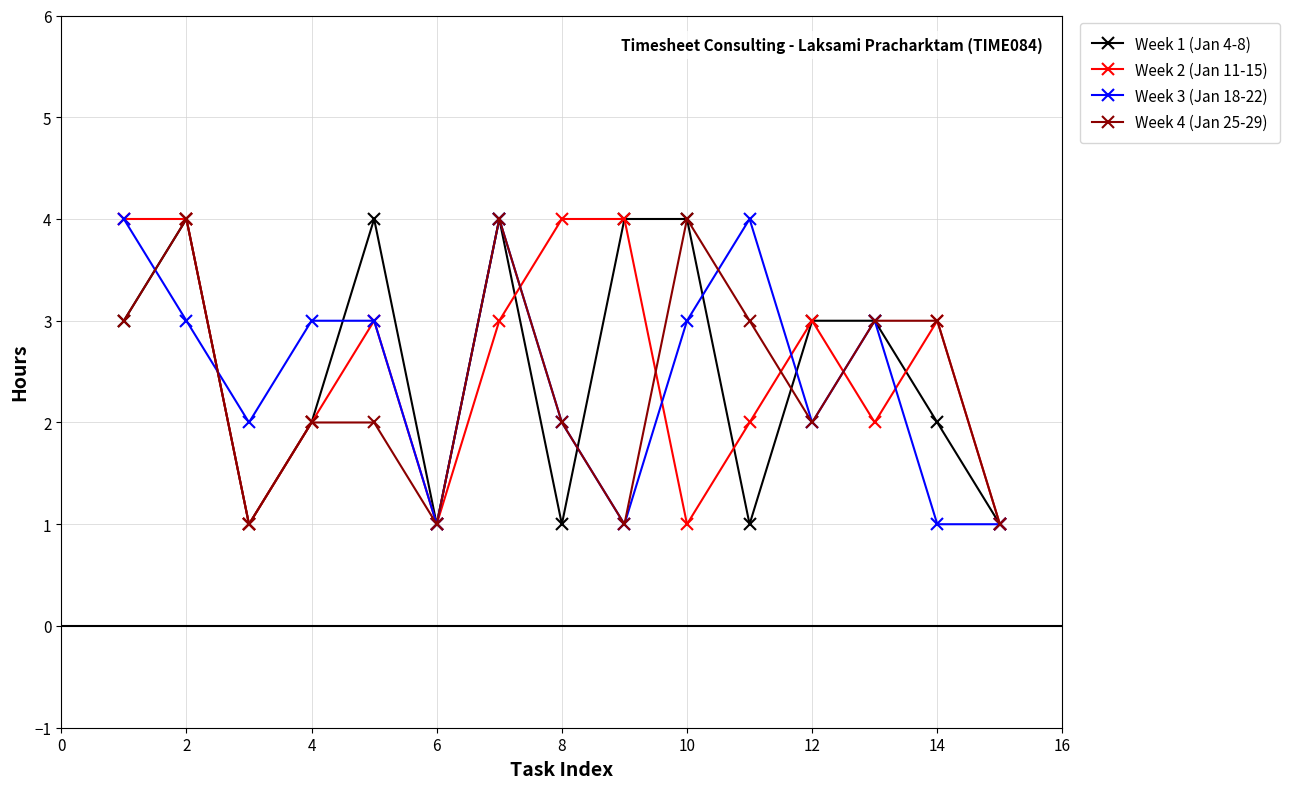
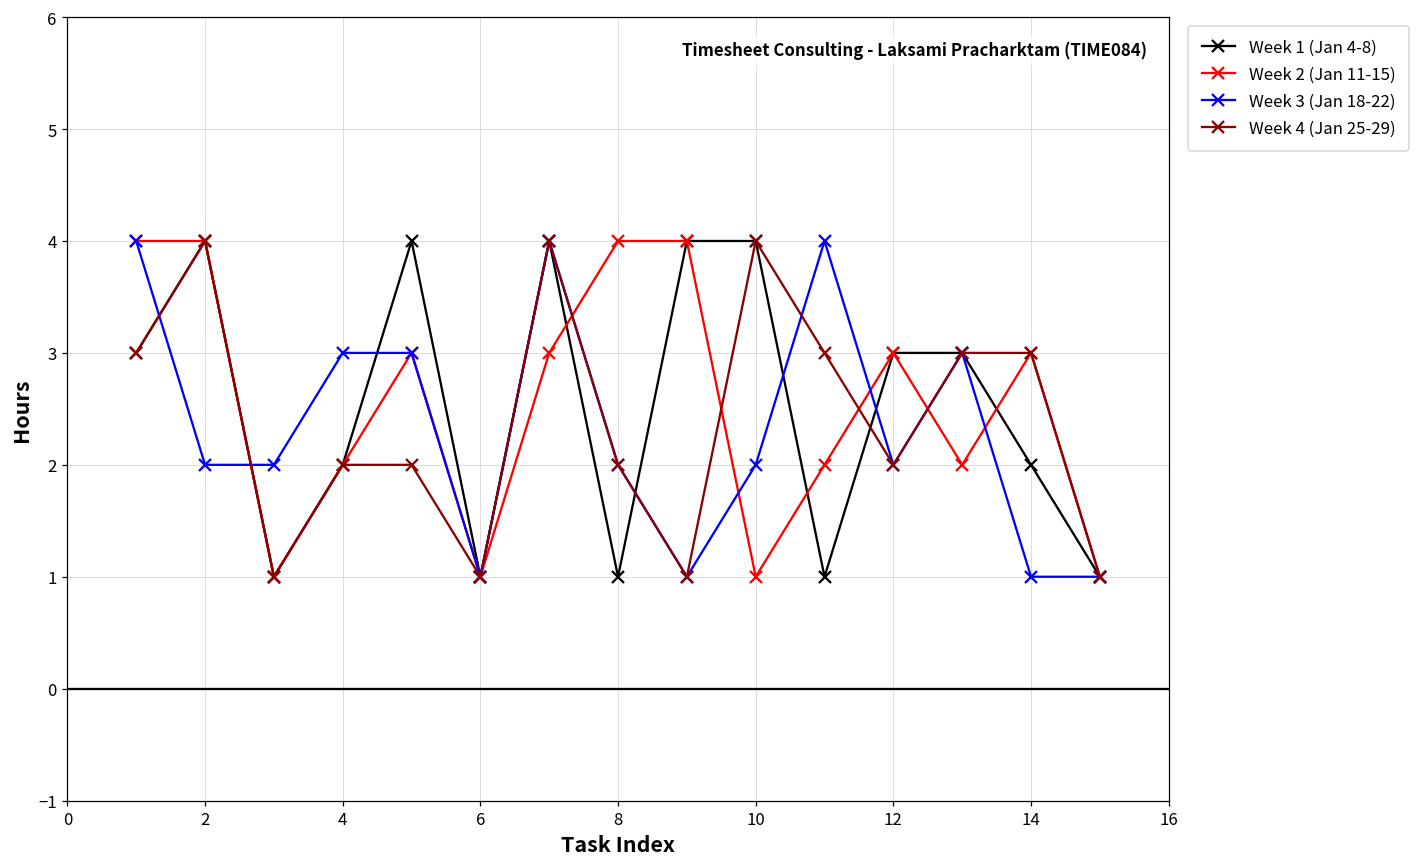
  {
    "Week 1 (Jan 4-8)": {
      "8": 1,
      "14": 2
    },
    "Week 2 (Jan 11-15)": {
      "8": 4,
      "10": 1
    },
    "Week 3 (Jan 18-22)": {
-     "2": 3,
+     "2": 2,
      "4": 3,
-     "10": 3,
+     "10": 2,
      "14": 1
    }
  }
